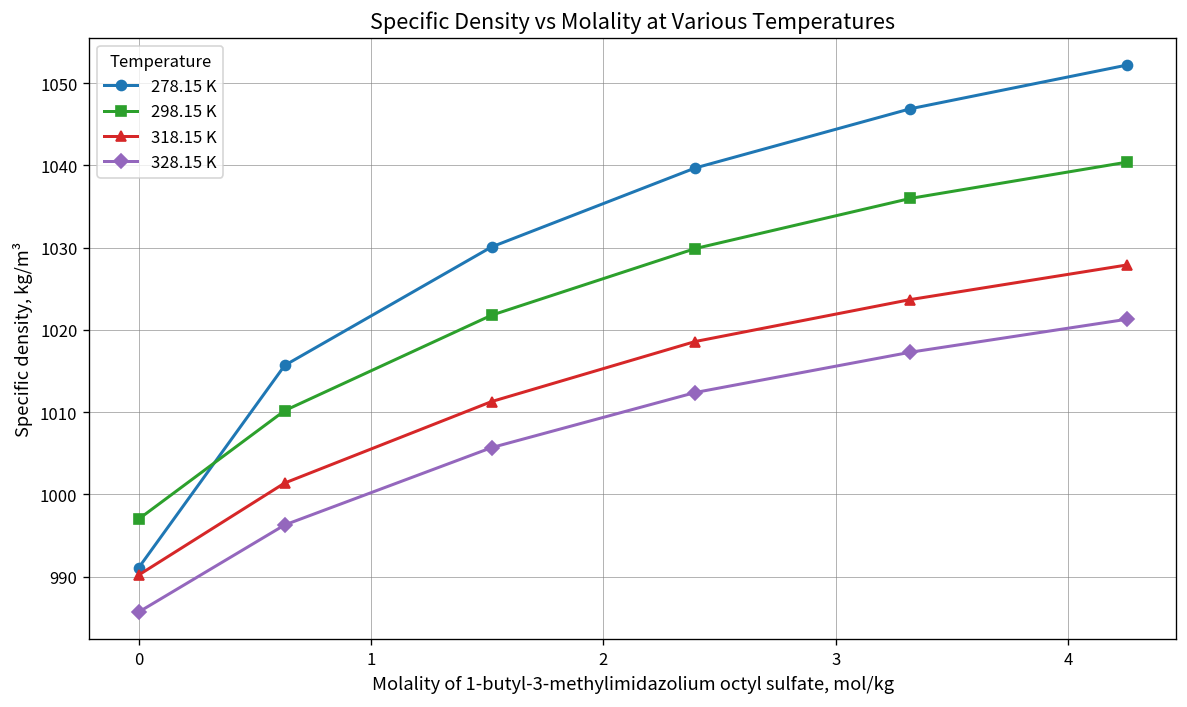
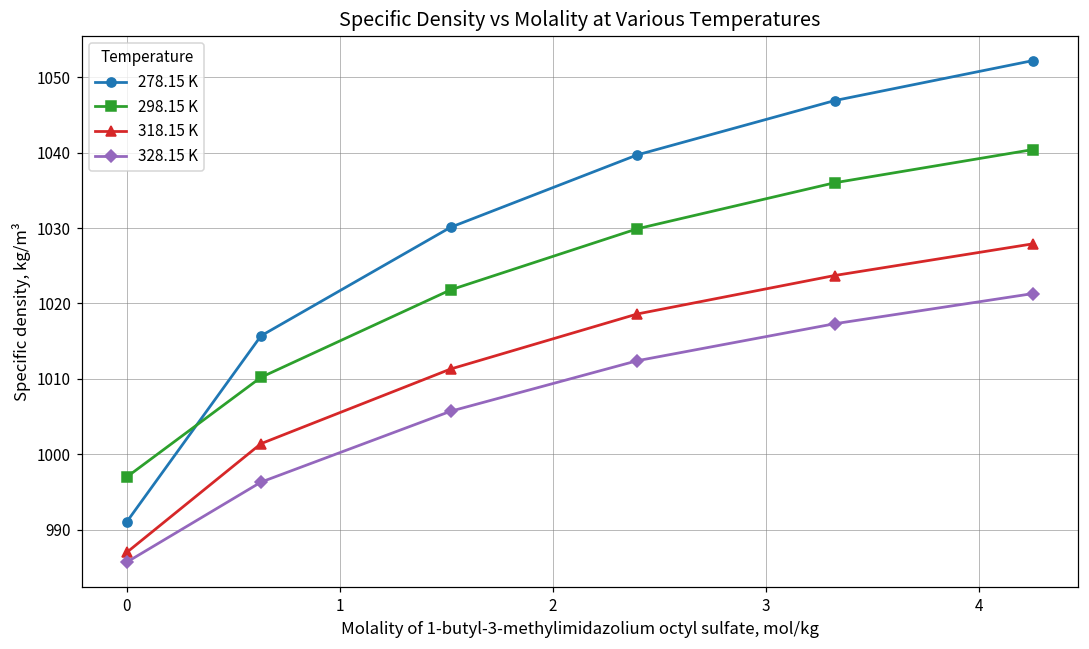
  {
    "278.15 K": {
      "0": 991
    },
    "298.15 K": {
      "0": 997
    },
    "318.15 K": {
-     "0": 990
+     "0": 987
    },
    "328.15 K": {
      "0": 986
    }
  }
